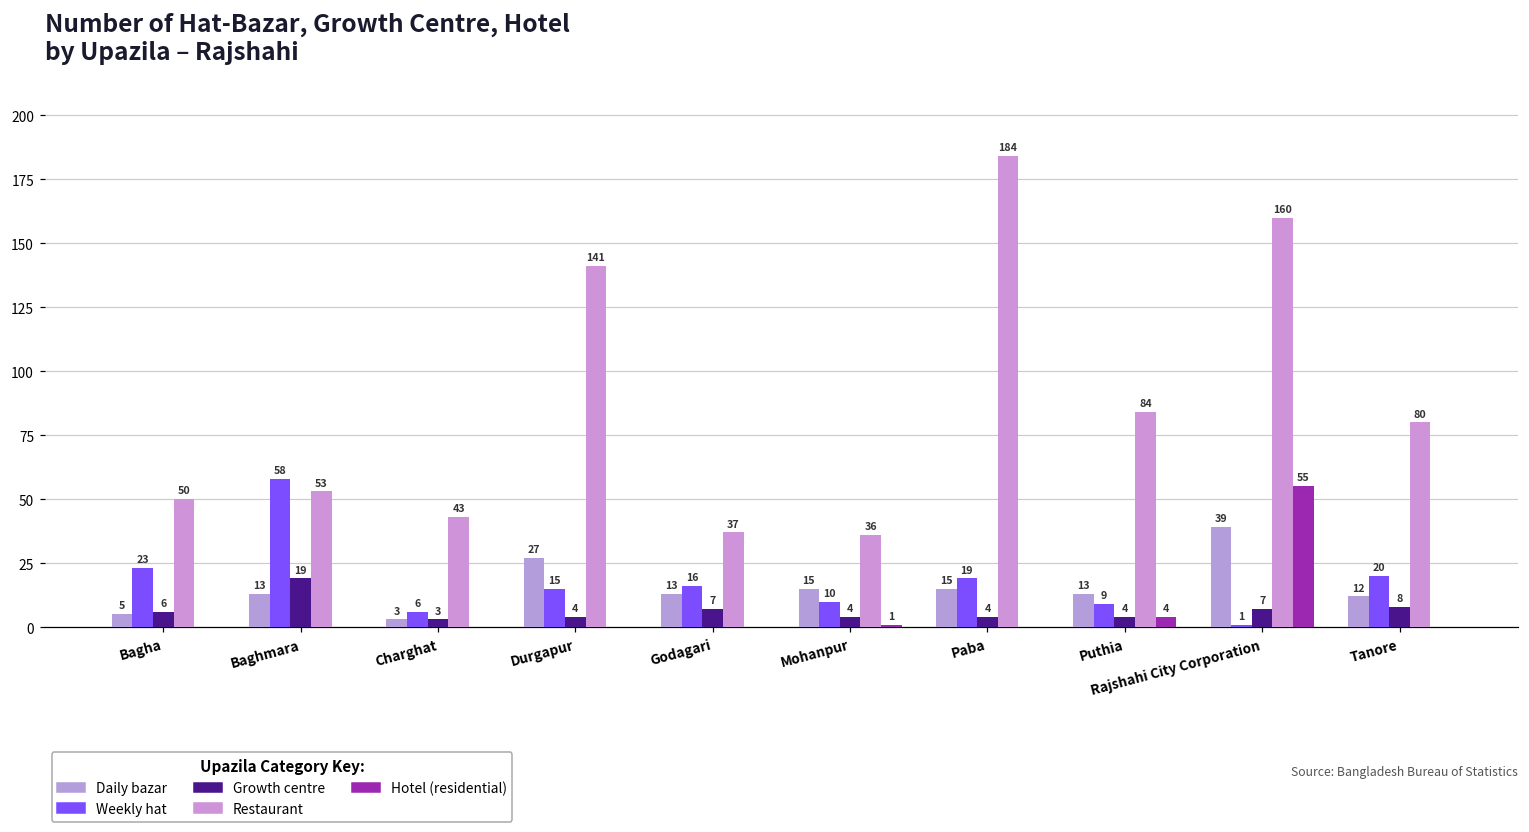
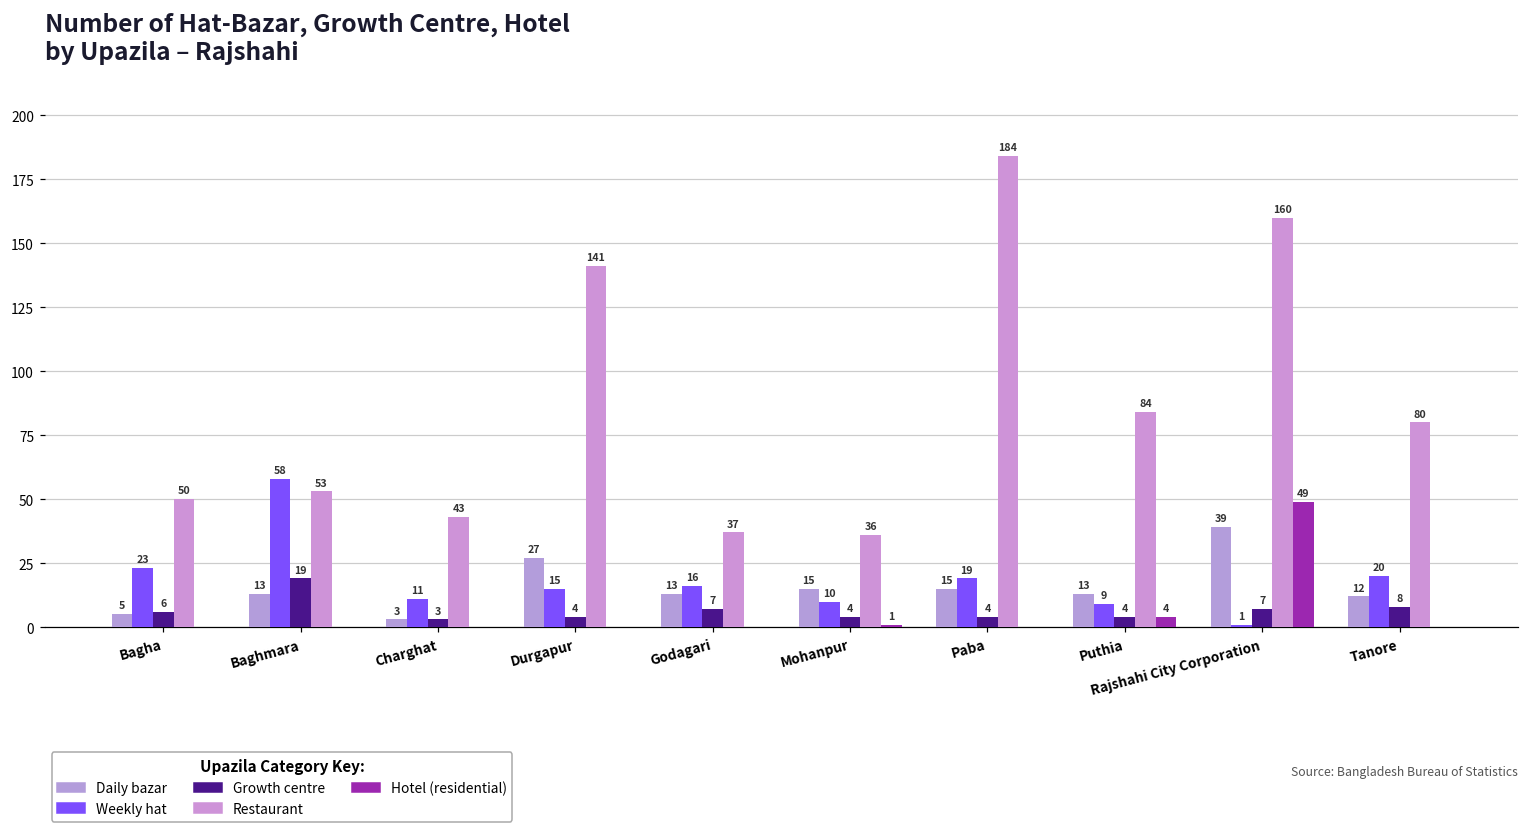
  {
    "Weekly hat": {
      "Bagha": 23,
      "Baghmara": 58,
-     "Charghat": 6,
+     "Charghat": 11,
      "Durgapur": 15,
      "Godagari": 16,
      "Mohanpur": 10,
      "Paba": 19,
      "Puthia": 9,
      "Rajshahi City Corporation": 1,
      "Tanore": 20
    },
    "Growth centre": {
      "Bagha": 6,
      "Baghmara": 19,
      "Charghat": 3,
      "Durgapur": 4,
      "Godagari": 7,
      "Mohanpur": 4,
      "Paba": 4,
      "Puthia": 4,
      "Rajshahi City Corporation": 7,
      "Tanore": 8
    },
    "Hotel (residential)": {
      "Mohanpur": 1,
      "Puthia": 4,
-     "Rajshahi City Corporation": 55
+     "Rajshahi City Corporation": 49
    }
  }
